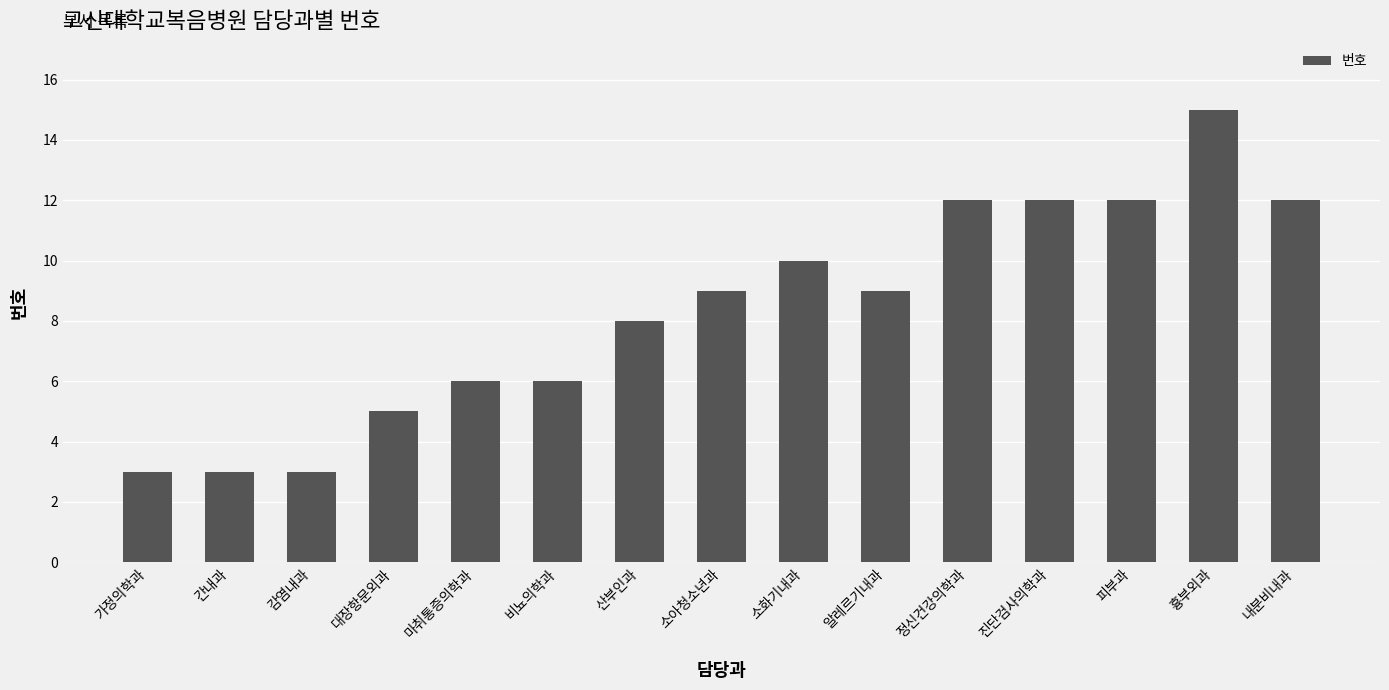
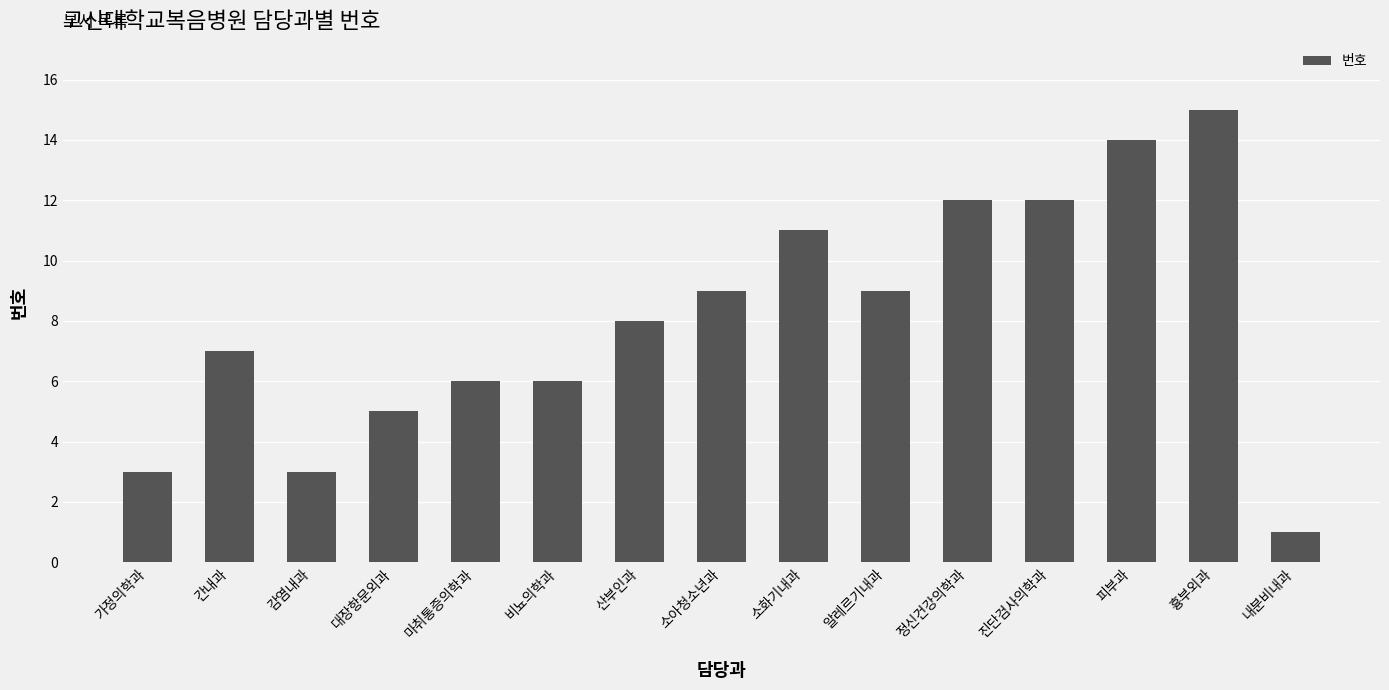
  {
    "가정의학과": 3,
-   "간내과": 3,
+   "간내과": 7,
    "감염내과": 3,
    "대장항문외과": 5,
    "마취통증의학과": 6,
    "비뇨의학과": 6,
    "산부인과": 8,
    "소아청소년과": 9,
-   "소화기내과": 10,
+   "소화기내과": 11,
    "알레르기내과": 9,
    "정신건강의학과": 12,
    "진단검사의학과": 12,
-   "피부과": 12,
+   "피부과": 14,
    "흉부외과": 15,
-   "내분비내과": 12
+   "내분비내과": 1
  }
